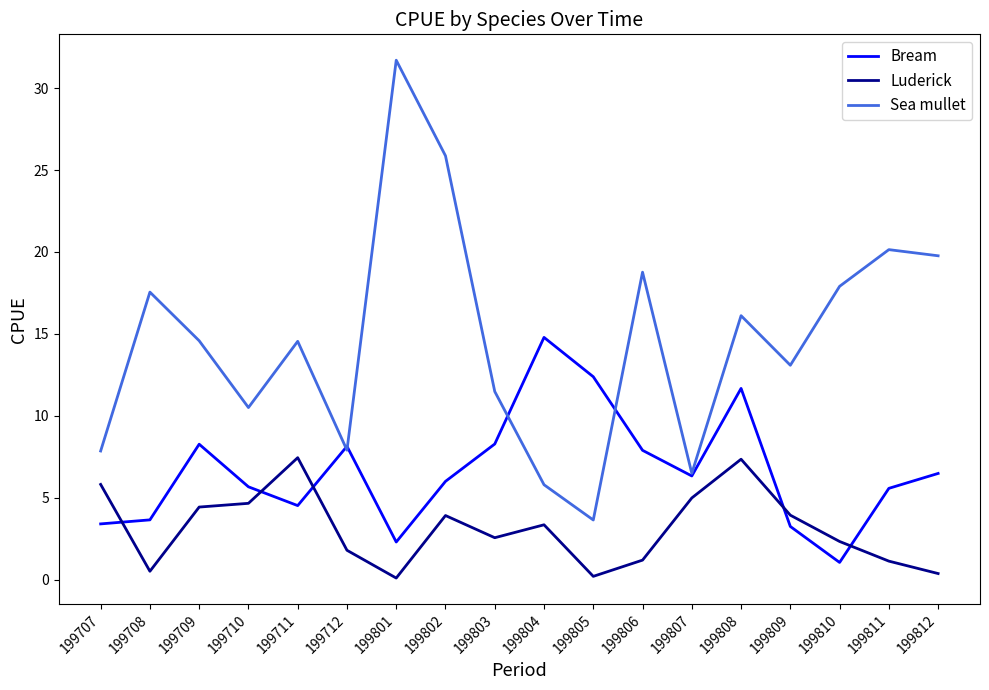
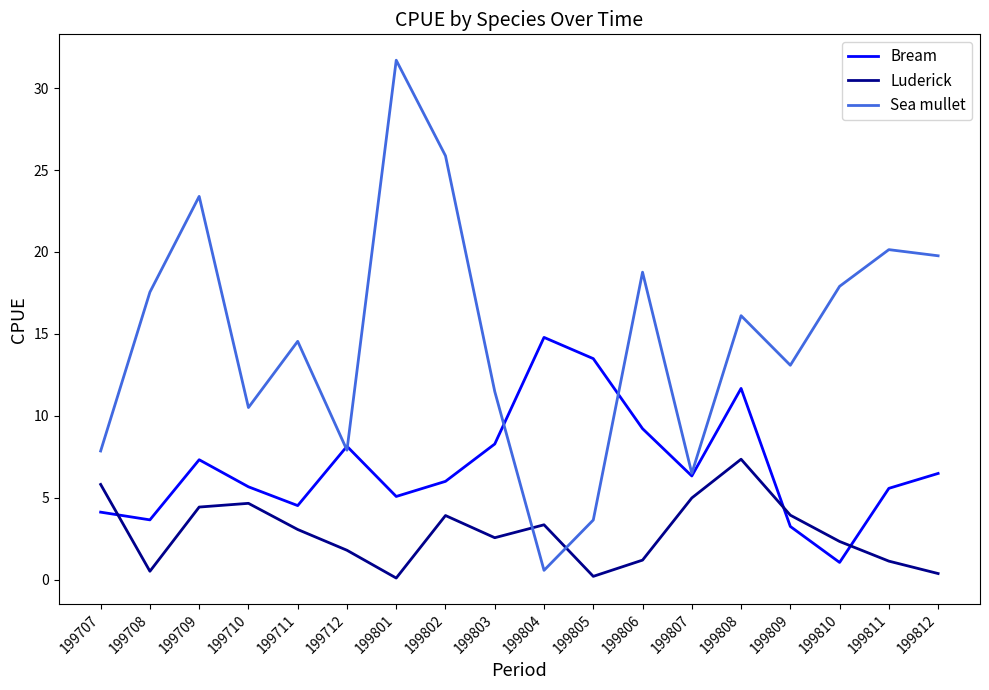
  {
    "Bream": {
-     "199707": 3.4,
+     "199707": 4.1,
      "199708": 3.6,
-     "199709": 8.3,
+     "199709": 7.3,
      "199710": 5.7,
      "199711": 4.5,
      "199712": 8.1,
-     "199801": 2.3,
+     "199801": 5.1,
      "199802": 6.0,
      "199803": 8.3,
      "199804": 14.8,
-     "199805": 12.4,
-     "199806": 7.9,
+     "199805": 13.5,
+     "199806": 9.2,
      "199807": 6.3,
      "199808": 11.7,
      "199809": 3.2,
      "199810": 1.0,
      "199811": 5.6,
      "199812": 6.5
    },
    "Luderick": {
      "199707": 5.8,
      "199708": 0.5,
      "199709": 4.4,
      "199710": 4.7,
-     "199711": 7.4,
+     "199711": 3.1,
      "199712": 1.8,
      "199801": 0.1,
      "199802": 3.9,
      "199803": 2.6,
      "199804": 3.3,
      "199805": 0.2,
      "199806": 1.2,
      "199807": 5.0,
      "199808": 7.3,
      "199809": 3.9,
      "199810": 2.3,
      "199811": 1.1,
      "199812": 0.4
    },
    "Sea mullet": {
      "199707": 7.8,
      "199708": 17.5,
-     "199709": 14.6,
+     "199709": 23.4,
      "199710": 10.5,
      "199711": 14.5,
      "199712": 7.9,
      "199801": 31.7,
      "199802": 25.9,
      "199803": 11.5,
-     "199804": 5.8,
+     "199804": 0.6,
      "199805": 3.6,
      "199806": 18.8,
      "199807": 6.5,
      "199808": 16.1,
      "199809": 13.1,
      "199810": 17.9,
      "199811": 20.1,
      "199812": 19.8
    }
  }
